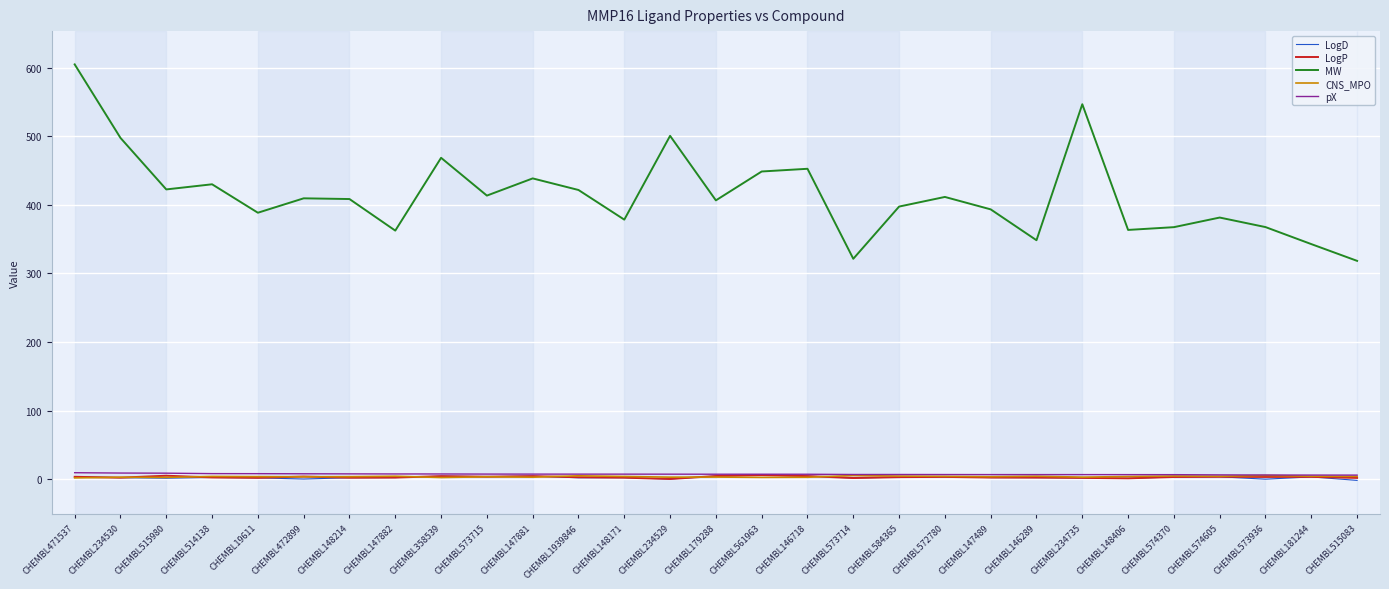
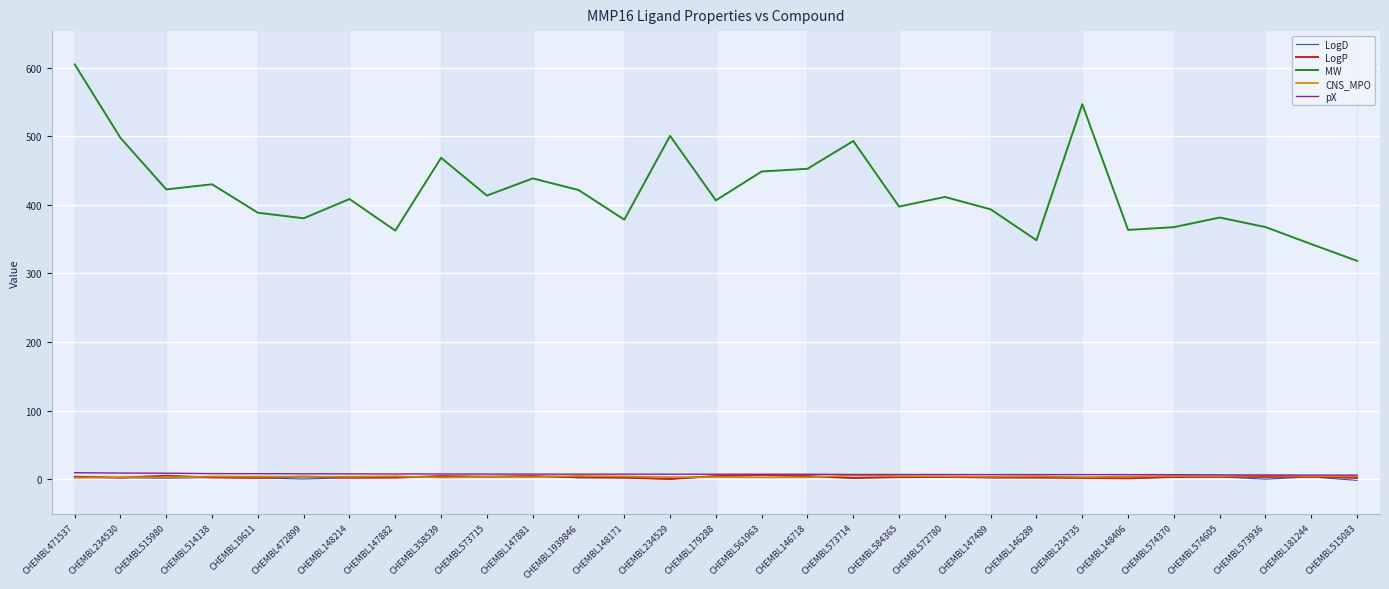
  {
    "MW": {
      "CHEMBL471537": 600,
      "CHEMBL234530": 500,
      "CHEMBL515980": 420,
      "CHEMBL514138": 430,
      "CHEMBL19611": 390,
-     "CHEMBL472899": 410,
+     "CHEMBL472899": 380,
      "CHEMBL148214": 410,
      "CHEMBL147882": 360,
      "CHEMBL358539": 470,
      "CHEMBL573715": 410,
      "CHEMBL147881": 440,
      "CHEMBL1939846": 420,
      "CHEMBL148171": 380,
      "CHEMBL234529": 500,
      "CHEMBL179288": 410,
      "CHEMBL561963": 450,
      "CHEMBL146718": 450,
-     "CHEMBL573714": 320,
+     "CHEMBL573714": 490,
      "CHEMBL584365": 400,
      "CHEMBL572780": 410,
      "CHEMBL147489": 390,
      "CHEMBL146289": 350,
      "CHEMBL234735": 550,
      "CHEMBL148406": 360,
      "CHEMBL574370": 370,
      "CHEMBL574605": 380,
      "CHEMBL573936": 370,
      "CHEMBL181244": 340,
      "CHEMBL515083": 320
    },
    "pX": {
      "CHEMBL471537": 10,
      "CHEMBL234530": 10,
      "CHEMBL514138": 10,
      "CHEMBL19611": 10,
      "CHEMBL472899": 10,
      "CHEMBL148214": 10,
      "CHEMBL573715": 10,
      "CHEMBL234529": 10,
      "CHEMBL234735": 10
    }
  }
